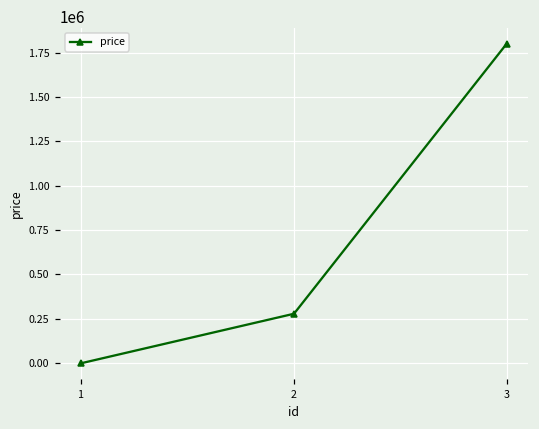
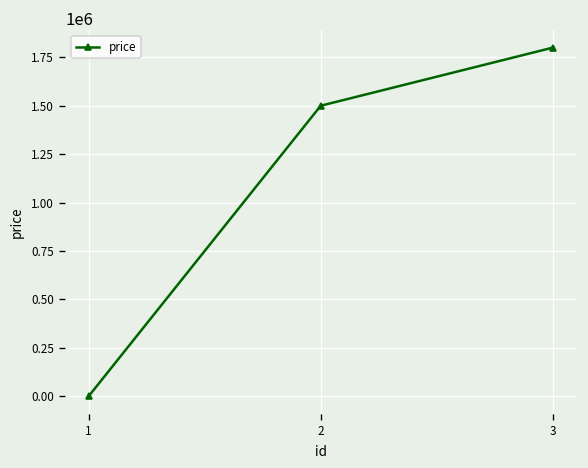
  {
    "1": 0,
-   "2": 280000,
+   "2": 1500000,
    "3": 1800000
  }
